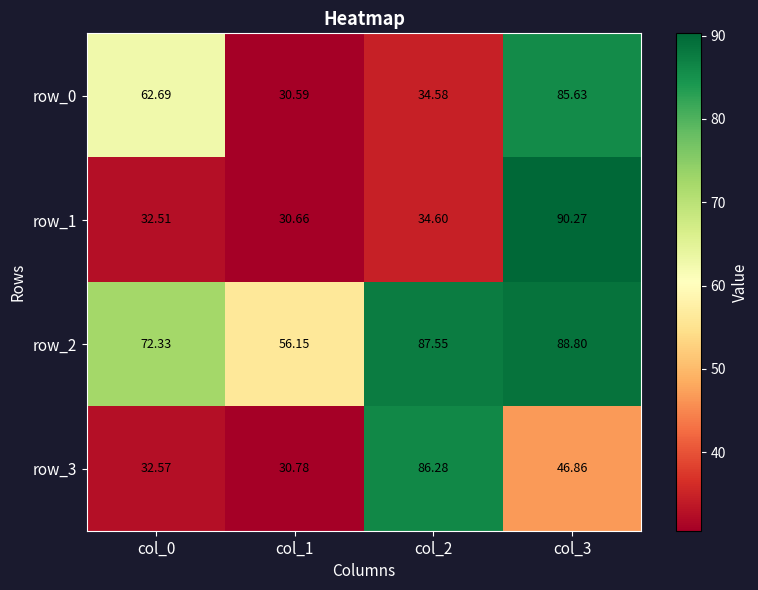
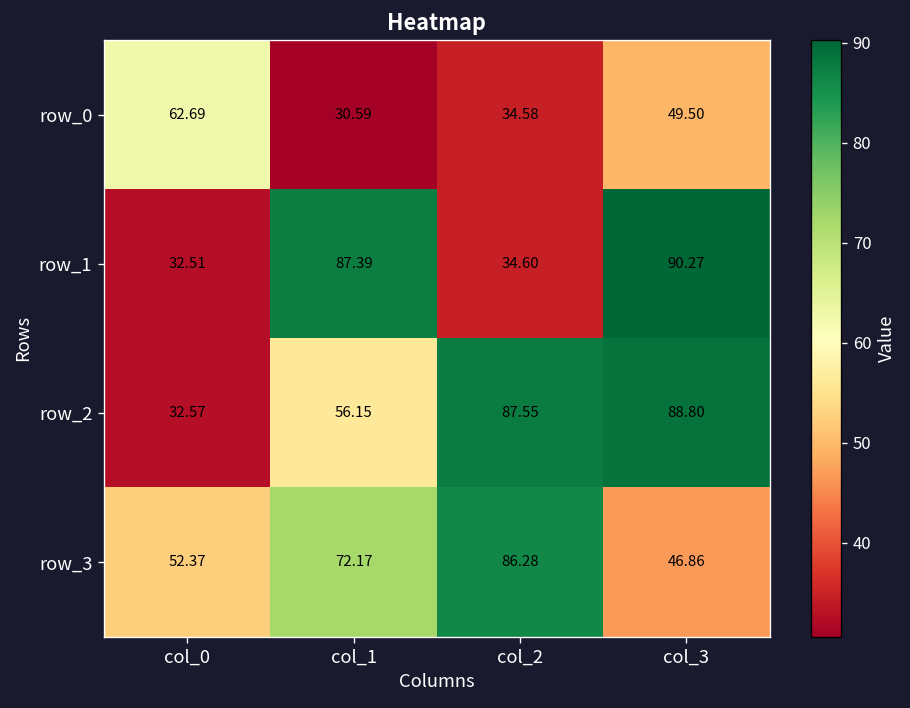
  {
    "row_0": {
      "col_0": 62.69,
      "col_1": 30.59,
      "col_2": 34.58,
-     "col_3": 85.63
+     "col_3": 49.50
    },
    "row_1": {
      "col_0": 32.51,
-     "col_1": 30.66,
+     "col_1": 87.39,
      "col_2": 34.60,
      "col_3": 90.27
    },
    "row_2": {
-     "col_0": 72.33,
+     "col_0": 32.57,
      "col_1": 56.15,
      "col_2": 87.55,
      "col_3": 88.80
    },
    "row_3": {
-     "col_0": 32.57,
-     "col_1": 30.78,
+     "col_0": 52.37,
+     "col_1": 72.17,
      "col_2": 86.28,
      "col_3": 46.86
    }
  }
